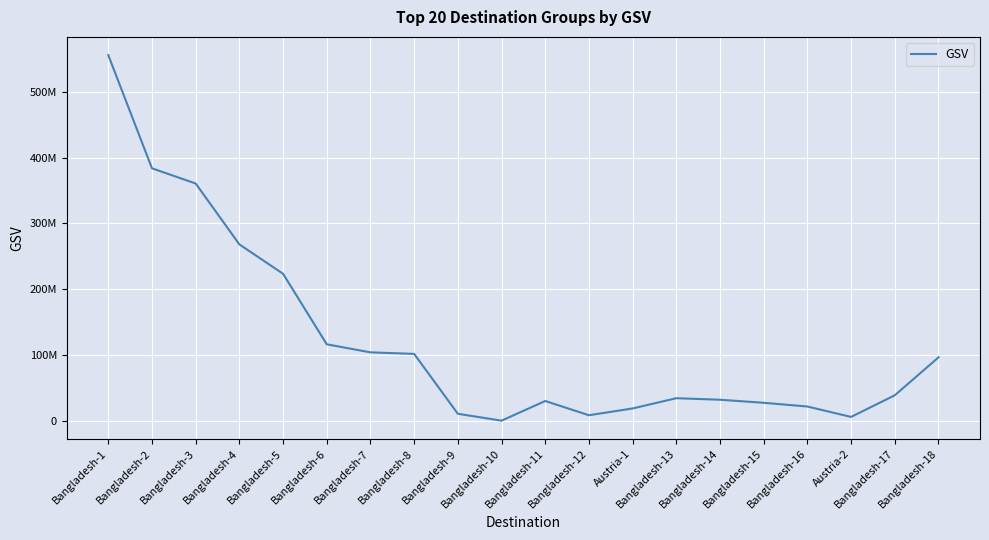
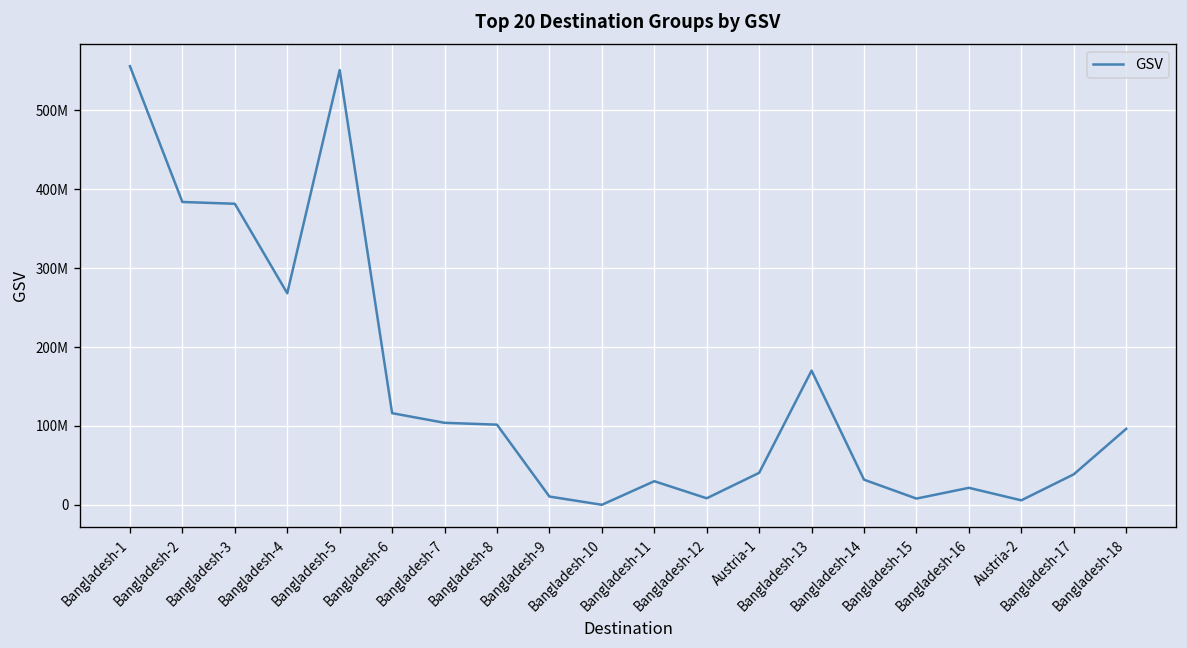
  {
    "Bangladesh-1": 560000000,
    "Bangladesh-2": 380000000,
-   "Bangladesh-3": 360000000,
+   "Bangladesh-3": 380000000,
    "Bangladesh-4": 270000000,
-   "Bangladesh-5": 220000000,
+   "Bangladesh-5": 550000000,
    "Bangladesh-6": 120000000,
    "Bangladesh-7": 100000000,
    "Bangladesh-8": 100000000,
    "Bangladesh-9": 10000000,
    "Bangladesh-10": 0,
    "Bangladesh-11": 30000000,
    "Bangladesh-12": 10000000,
-   "Austria-1": 20000000,
-   "Bangladesh-13": 30000000,
+   "Austria-1": 40000000,
+   "Bangladesh-13": 170000000,
    "Bangladesh-14": 30000000,
-   "Bangladesh-15": 30000000,
+   "Bangladesh-15": 10000000,
    "Bangladesh-16": 20000000,
    "Austria-2": 10000000,
    "Bangladesh-17": 40000000,
    "Bangladesh-18": 100000000
  }
